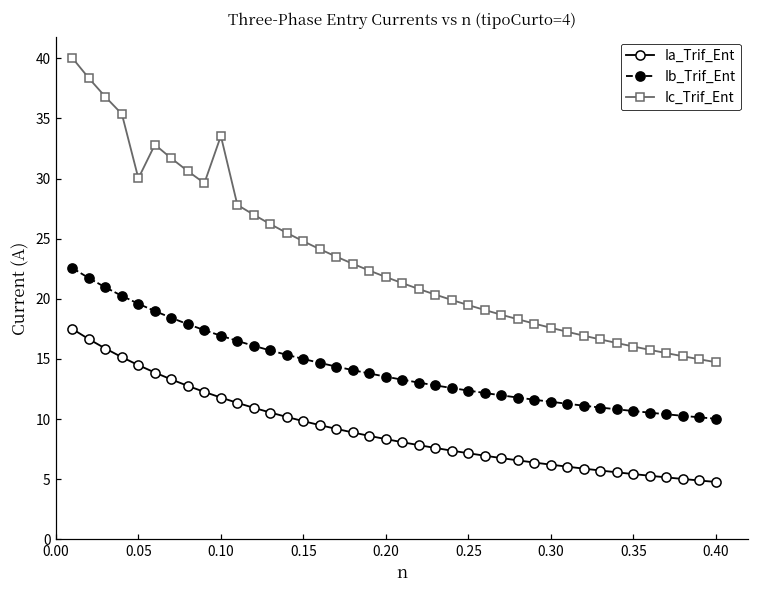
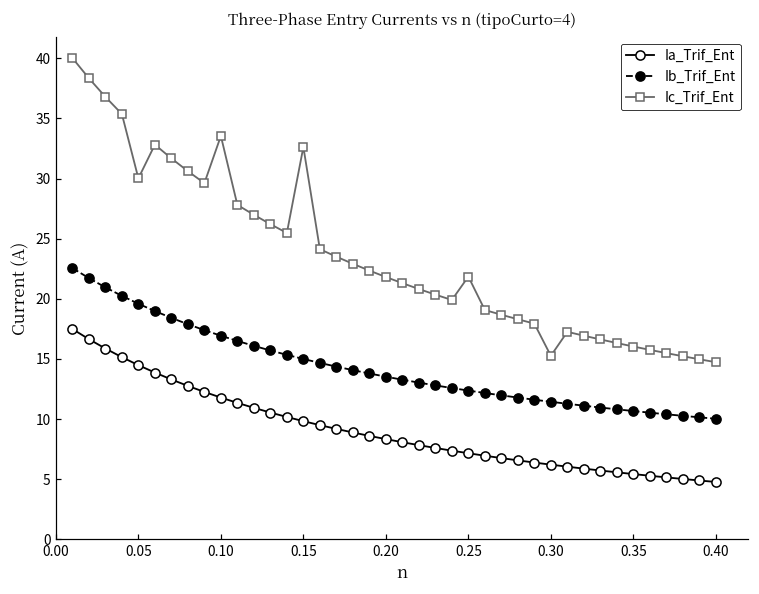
  {
    "Ic_Trif_Ent": {
      "0.05": 30.0,
      "0.10": 33.5,
-     "0.15": 24.8,
+     "0.15": 32.6,
      "0.20": 21.8,
-     "0.25": 19.5,
-     "0.30": 17.6,
+     "0.25": 21.8,
+     "0.30": 15.3,
      "0.35": 16.0,
      "0.40": 14.7
    }
  }
